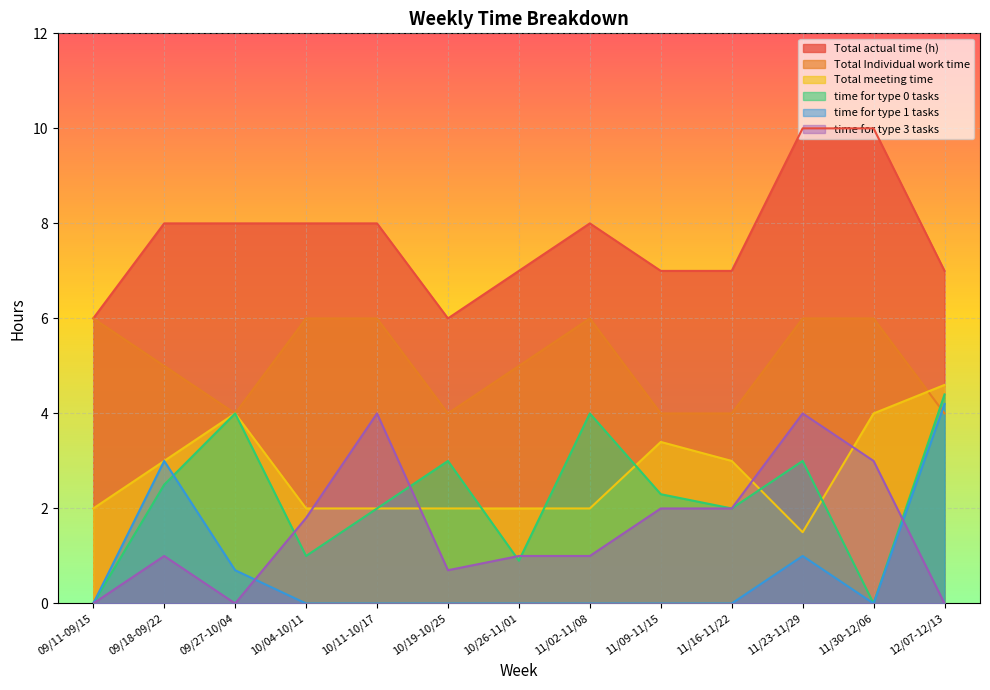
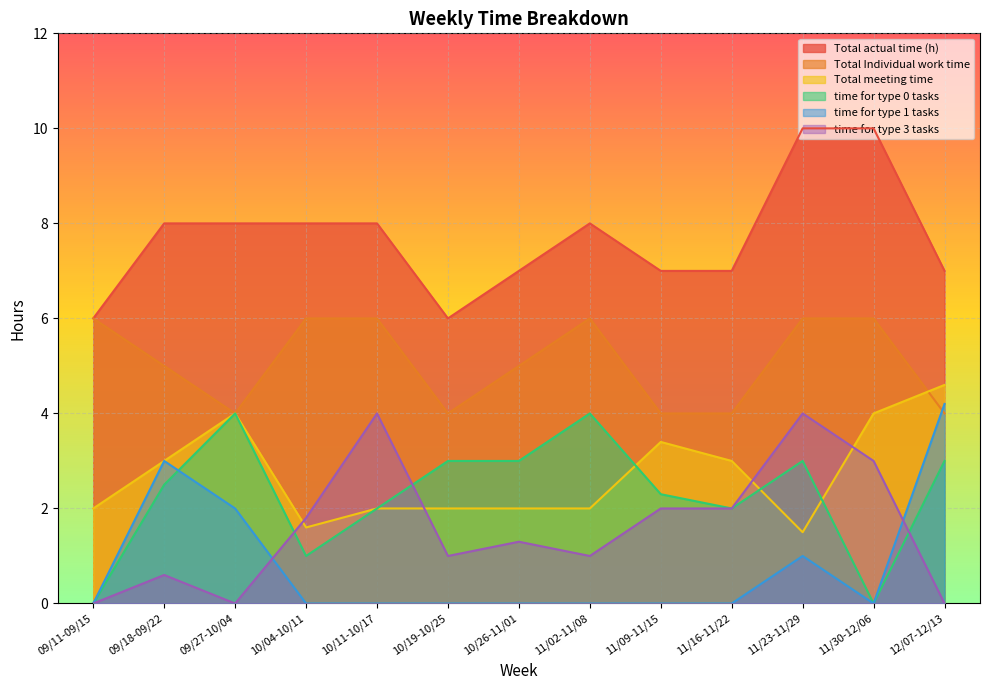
  {
    "Total meeting time": {
      "09/11-09/15": 2.0,
-     "10/04-10/11": 2.0,
+     "10/04-10/11": 1.6,
      "10/19-10/25": 2.0,
      "10/26-11/01": 2.0,
      "11/02-11/08": 2.0,
      "11/09-11/15": 3.4,
      "11/16-11/22": 3.0,
      "11/23-11/29": 1.5,
      "11/30-12/06": 4.0,
      "12/07-12/13": 4.6
    },
    "time for type 0 tasks": {
      "09/18-09/22": 2.5,
      "10/04-10/11": 1.0,
      "10/19-10/25": 3.0,
-     "10/26-11/01": 0.9,
+     "10/26-11/01": 3.0,
      "11/02-11/08": 4.0,
      "11/09-11/15": 2.3,
      "11/23-11/29": 3.0,
-     "12/07-12/13": 4.4
+     "12/07-12/13": 3.0
    },
    "time for type 1 tasks": {
-     "09/27-10/04": 0.7,
+     "09/27-10/04": 2.0,
      "10/04-10/11": 0.0,
      "10/11-10/17": 0.0,
      "10/19-10/25": 0.0,
      "10/26-11/01": 0.0,
      "11/02-11/08": 0.0,
      "11/09-11/15": 0.0,
      "11/16-11/22": 0.0,
      "11/23-11/29": 1.0,
      "12/07-12/13": 4.2
    },
    "time for type 3 tasks": {
-     "09/18-09/22": 1.0,
+     "09/18-09/22": 0.6,
      "09/27-10/04": 0.0,
      "10/04-10/11": 1.8,
      "10/11-10/17": 4.0,
-     "10/19-10/25": 0.7,
-     "10/26-11/01": 1.0,
+     "10/19-10/25": 1.0,
+     "10/26-11/01": 1.3,
      "11/02-11/08": 1.0,
      "11/09-11/15": 2.0,
      "11/23-11/29": 4.0,
      "11/30-12/06": 3.0,
      "12/07-12/13": 0.0
    }
  }
